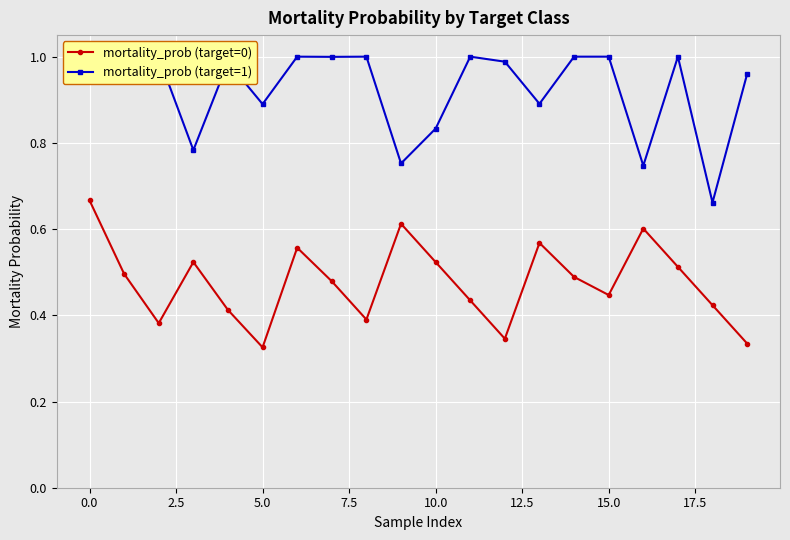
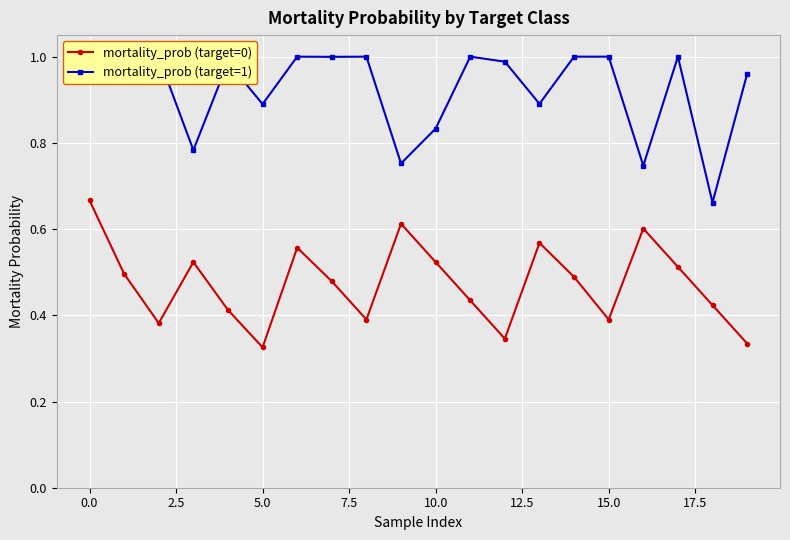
  {
    "mortality_prob (target=0)": {
      "0.0": 0.67,
      "5.0": 0.33,
      "10.0": 0.52,
-     "15.0": 0.45
+     "15.0": 0.39
    },
    "mortality_prob (target=1)": {
      "5.0": 0.89,
      "10.0": 0.83,
      "15.0": 1.00
    }
  }
